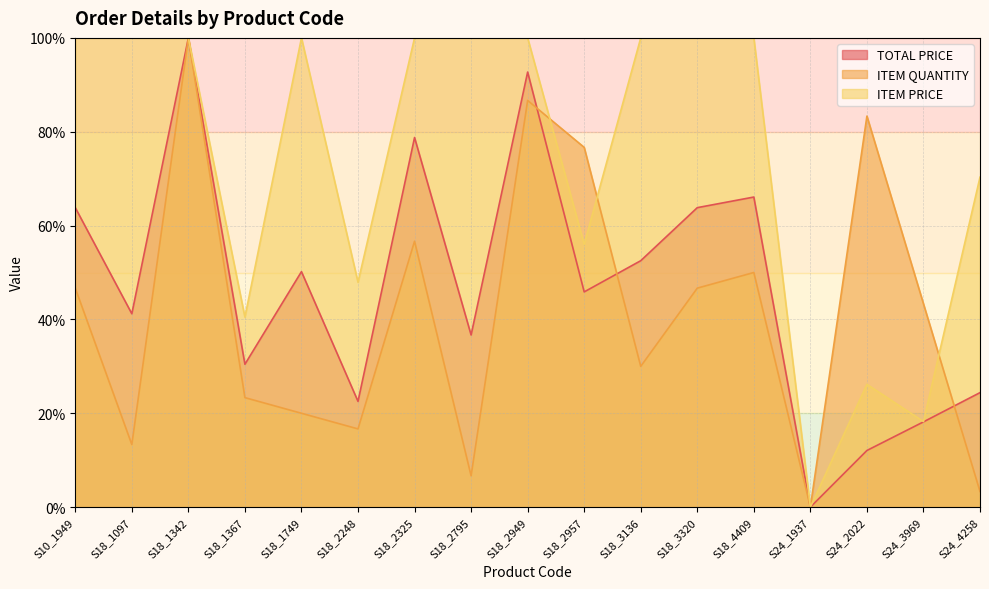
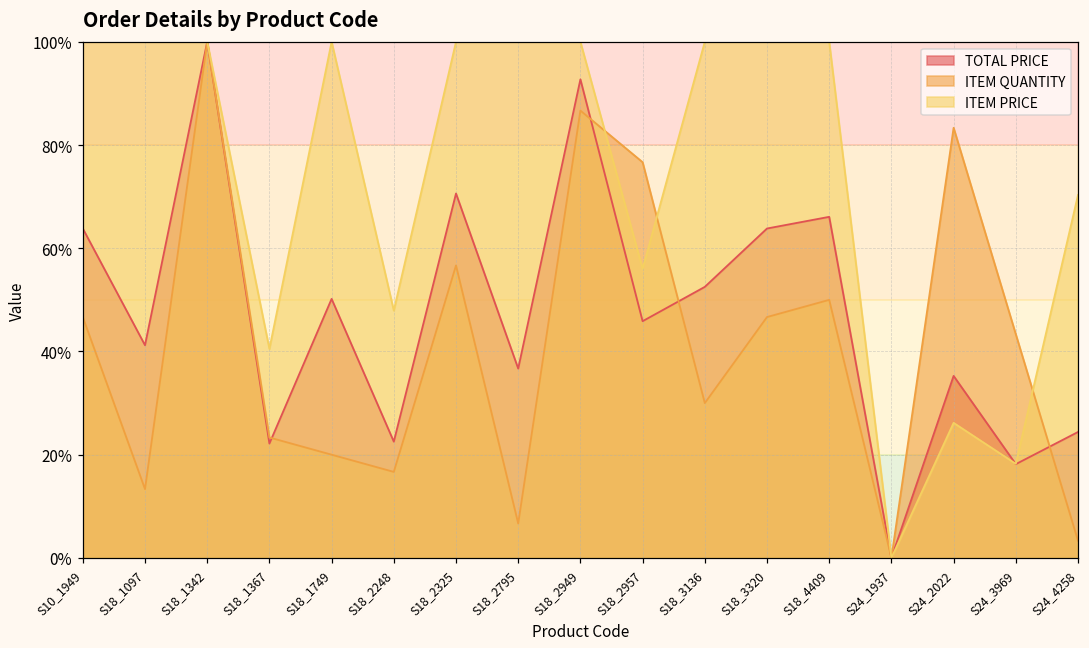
  {
    "TOTAL PRICE": {
      "S10_1949": "64%",
      "S18_1097": "41%",
-     "S18_1367": "30%",
+     "S18_1367": "22%",
      "S18_1749": "50%",
      "S18_2248": "23%",
-     "S18_2325": "79%",
+     "S18_2325": "71%",
      "S18_2795": "37%",
      "S18_2949": "93%",
      "S18_2957": "46%",
      "S18_3136": "53%",
      "S18_3320": "64%",
      "S18_4409": "66%",
-     "S24_2022": "12%",
+     "S24_2022": "35%",
      "S24_4258": "24%"
    }
  }
